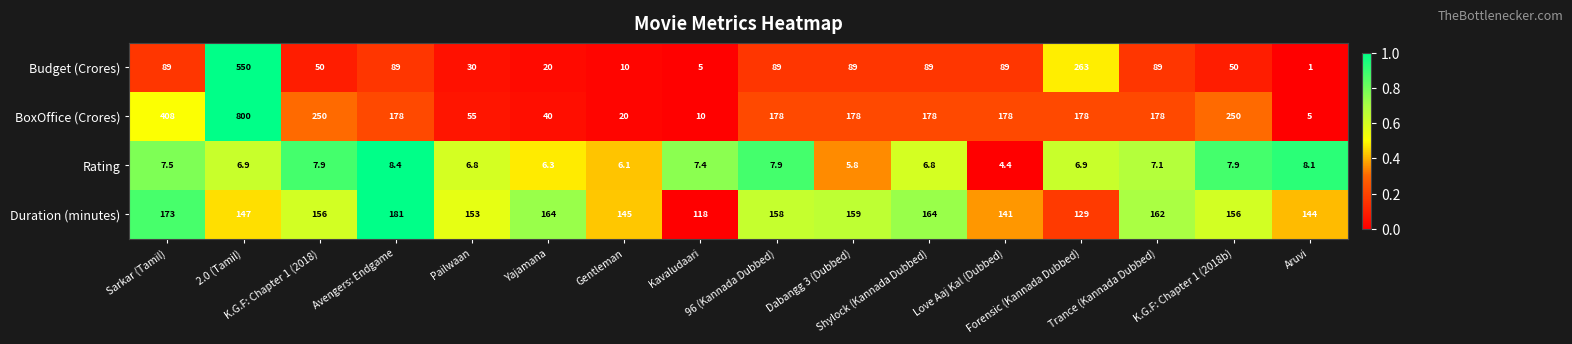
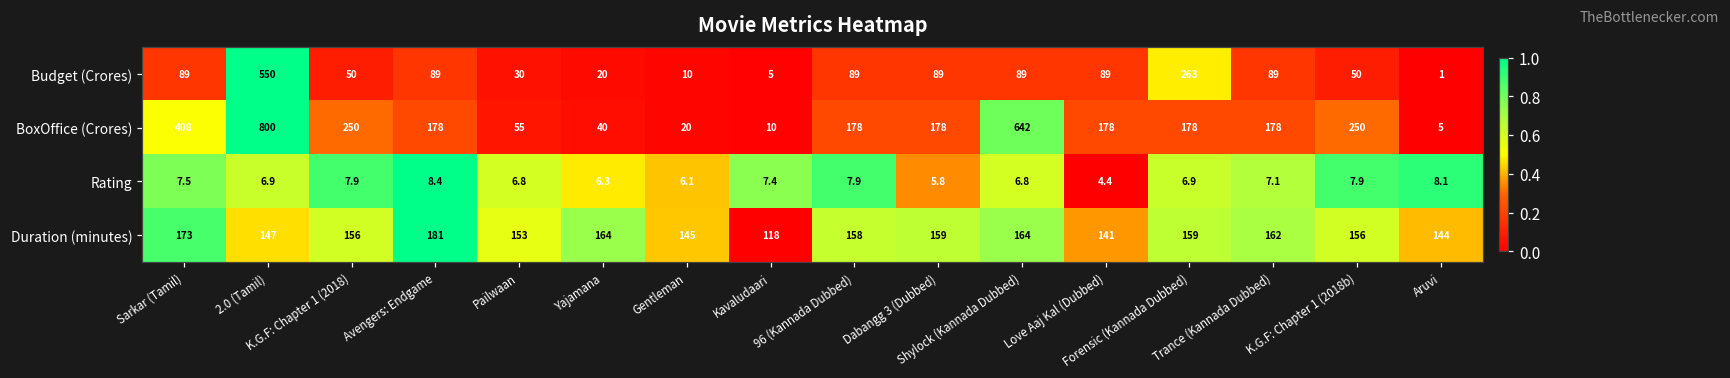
  {
    "Budget (Crores)": {
      "Sarkar (Tamil)": 89,
      "2.0 (Tamil)": 550,
      "K.G.F: Chapter 1 (2018)": 50,
      "Avengers: Endgame": 89,
      "Pailwaan": 30,
      "Yajamana": 20,
      "Gentleman": 10,
      "Kavaludaari": 5,
      "96 (Kannada Dubbed)": 89,
      "Dabangg 3 (Dubbed)": 89,
      "Shylock (Kannada Dubbed)": 89,
      "Love Aaj Kal (Dubbed)": 89,
      "Forensic (Kannada Dubbed)": 263,
      "Trance (Kannada Dubbed)": 89,
      "K.G.F: Chapter 1 (2018b)": 50,
      "Aruvi": 1
    },
    "BoxOffice (Crores)": {
      "Sarkar (Tamil)": 408,
      "2.0 (Tamil)": 800,
      "K.G.F: Chapter 1 (2018)": 250,
      "Avengers: Endgame": 178,
      "Pailwaan": 55,
      "Yajamana": 40,
      "Gentleman": 20,
      "Kavaludaari": 10,
      "96 (Kannada Dubbed)": 178,
      "Dabangg 3 (Dubbed)": 178,
-     "Shylock (Kannada Dubbed)": 178,
+     "Shylock (Kannada Dubbed)": 642,
      "Love Aaj Kal (Dubbed)": 178,
      "Forensic (Kannada Dubbed)": 178,
      "Trance (Kannada Dubbed)": 178,
      "K.G.F: Chapter 1 (2018b)": 250,
      "Aruvi": 5
    },
    "Rating": {
      "Sarkar (Tamil)": 7.5,
      "2.0 (Tamil)": 6.9,
      "K.G.F: Chapter 1 (2018)": 7.9,
      "Avengers: Endgame": 8.4,
      "Pailwaan": 6.8,
      "Yajamana": 6.3,
      "Gentleman": 6.1,
      "Kavaludaari": 7.4,
      "96 (Kannada Dubbed)": 7.9,
      "Dabangg 3 (Dubbed)": 5.8,
      "Shylock (Kannada Dubbed)": 6.8,
      "Love Aaj Kal (Dubbed)": 4.4,
      "Forensic (Kannada Dubbed)": 6.9,
      "Trance (Kannada Dubbed)": 7.1,
      "K.G.F: Chapter 1 (2018b)": 7.9,
      "Aruvi": 8.1
    },
    "Duration (minutes)": {
      "Sarkar (Tamil)": 173,
      "2.0 (Tamil)": 147,
      "K.G.F: Chapter 1 (2018)": 156,
      "Avengers: Endgame": 181,
      "Pailwaan": 153,
      "Yajamana": 164,
      "Gentleman": 145,
      "Kavaludaari": 118,
      "96 (Kannada Dubbed)": 158,
      "Dabangg 3 (Dubbed)": 159,
      "Shylock (Kannada Dubbed)": 164,
      "Love Aaj Kal (Dubbed)": 141,
-     "Forensic (Kannada Dubbed)": 129,
+     "Forensic (Kannada Dubbed)": 159,
      "Trance (Kannada Dubbed)": 162,
      "K.G.F: Chapter 1 (2018b)": 156,
      "Aruvi": 144
    }
  }
